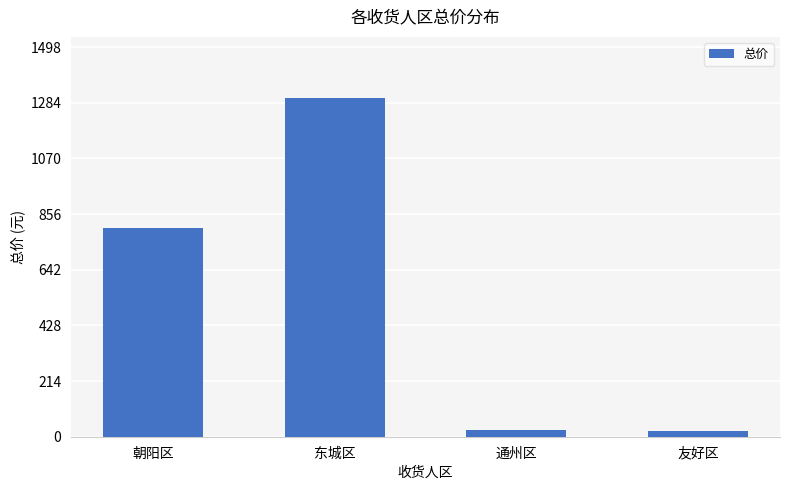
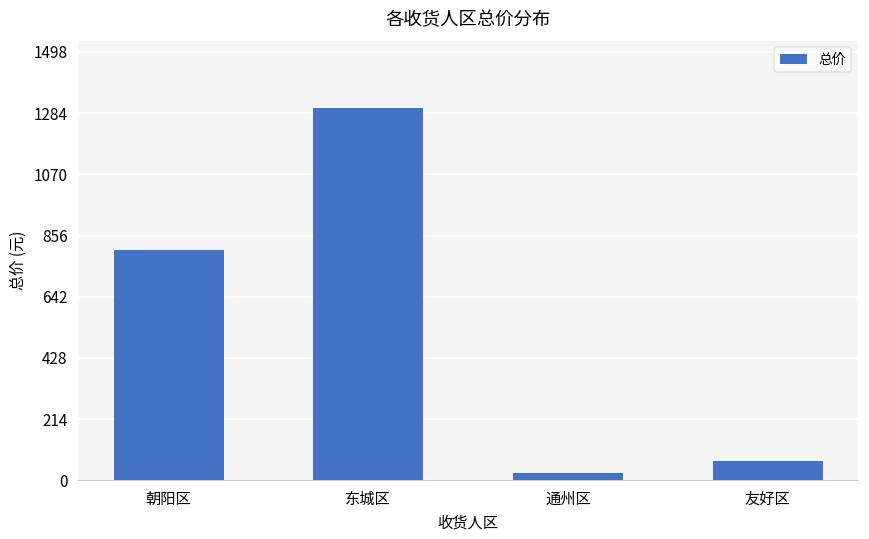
  {
    "朝阳区": 800,
    "东城区": 1300,
    "通州区": 30,
-   "友好区": 20
+   "友好区": 70
  }
